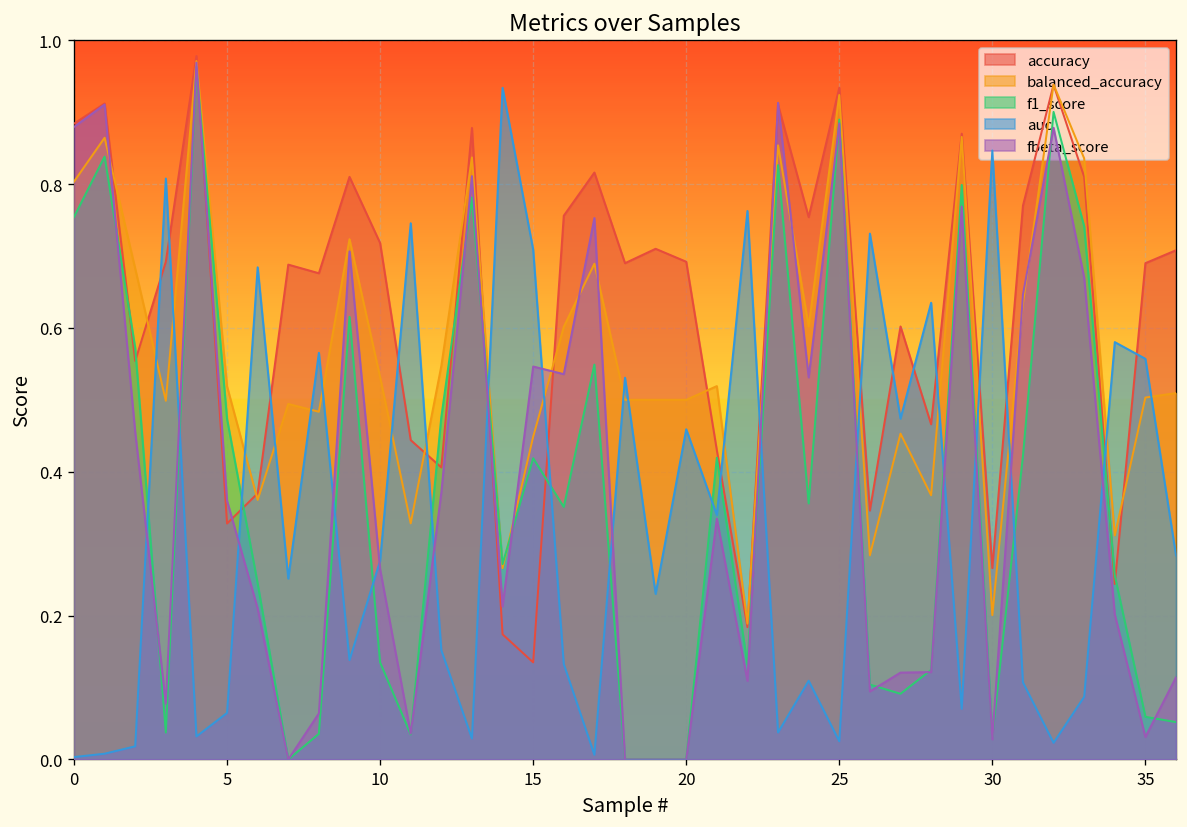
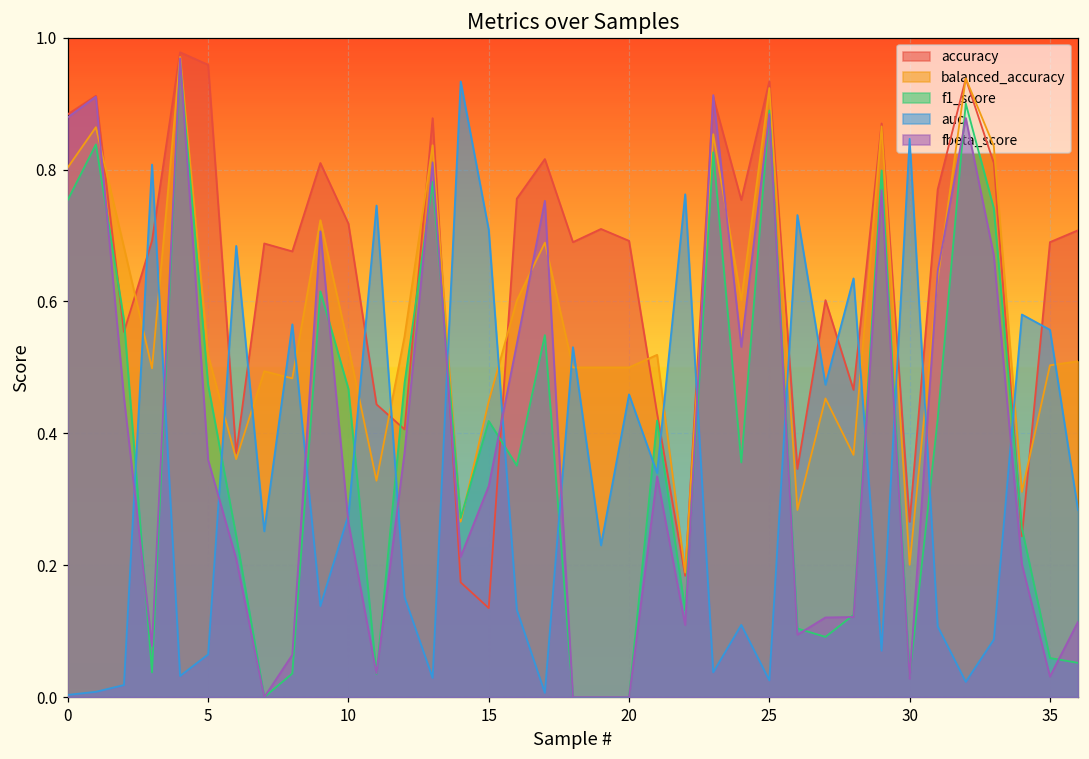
  {
    "accuracy": {
      "0": 0.88,
-     "5": 0.33,
+     "5": 0.96,
      "10": 0.72,
      "15": 0.14,
      "20": 0.69,
      "25": 0.93,
      "30": 0.27,
      "35": 0.69
    },
    "balanced_accuracy": {
      "0": 0.80,
      "5": 0.52,
      "10": 0.53,
      "15": 0.45,
      "20": 0.50,
      "25": 0.92,
      "30": 0.20,
      "35": 0.50
    },
    "f1_score": {
      "0": 0.75,
      "5": 0.47,
-     "10": 0.13,
+     "10": 0.47,
      "15": 0.42,
      "25": 0.89,
      "35": 0.06
    },
    "auc": {
      "0": 0.00,
      "5": 0.06,
      "10": 0.28,
      "15": 0.71,
      "20": 0.46,
      "25": 0.03,
      "35": 0.56
    },
    "fbeta_score": {
      "0": 0.88,
      "5": 0.36,
      "10": 0.26,
-     "15": 0.55,
+     "15": 0.32,
      "25": 0.88,
      "35": 0.03
    }
  }
